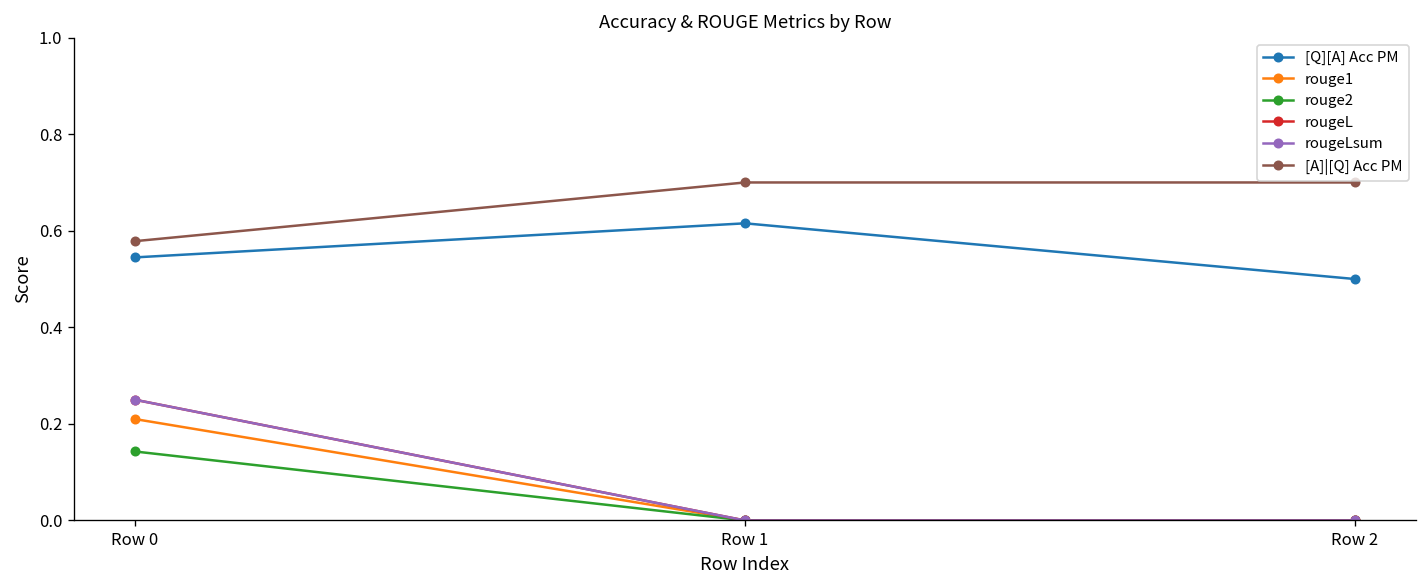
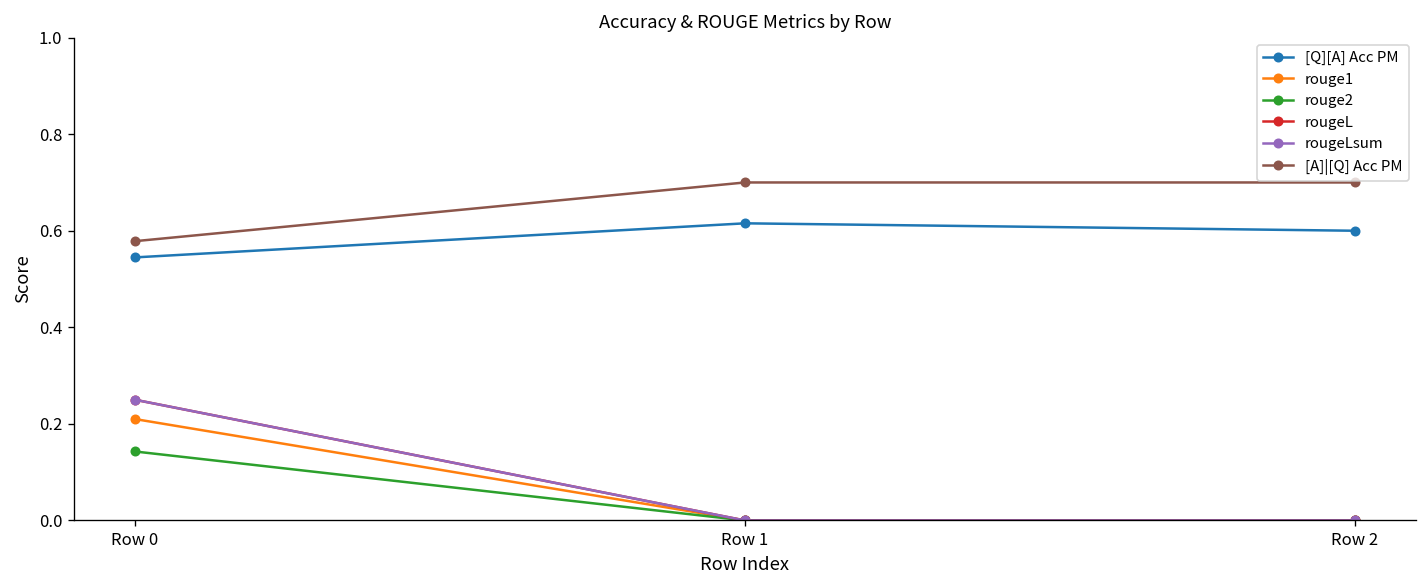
  {
    "[Q][A] Acc PM": {
      "Row 0": 0.54,
      "Row 1": 0.62,
-     "Row 2": 0.5
+     "Row 2": 0.6
    },
    "rouge1": {
      "Row 0": 0.21
    },
    "rouge2": {
      "Row 0": 0.14
    },
    "rougeLsum": {
      "Row 0": 0.25
    },
    "[A]|[Q] Acc PM": {
      "Row 0": 0.58,
      "Row 1": 0.7
    }
  }
